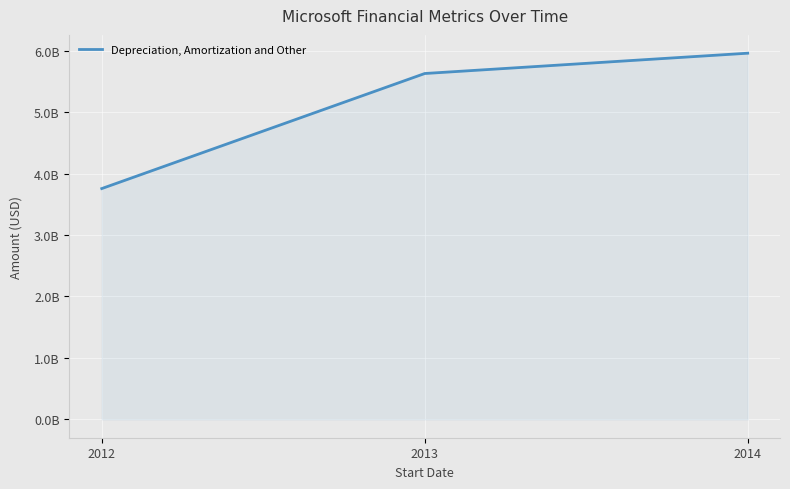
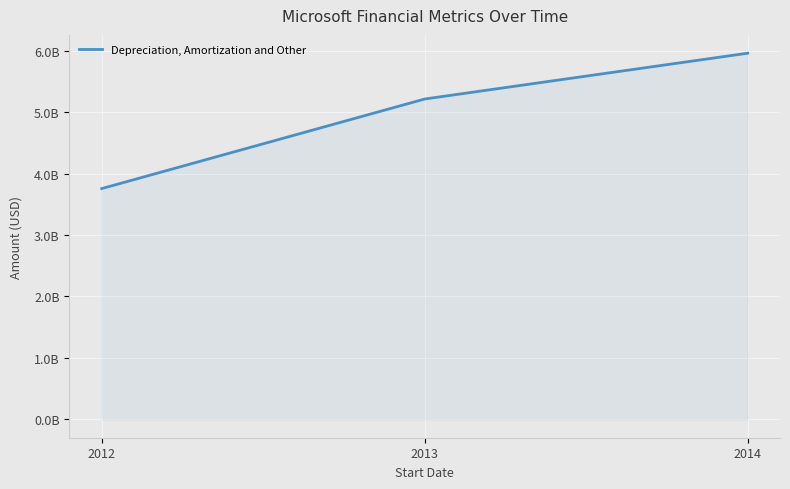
  {
    "2012": 3800000000,
-   "2013": 5600000000,
+   "2013": 5200000000,
    "2014": 6000000000
  }
